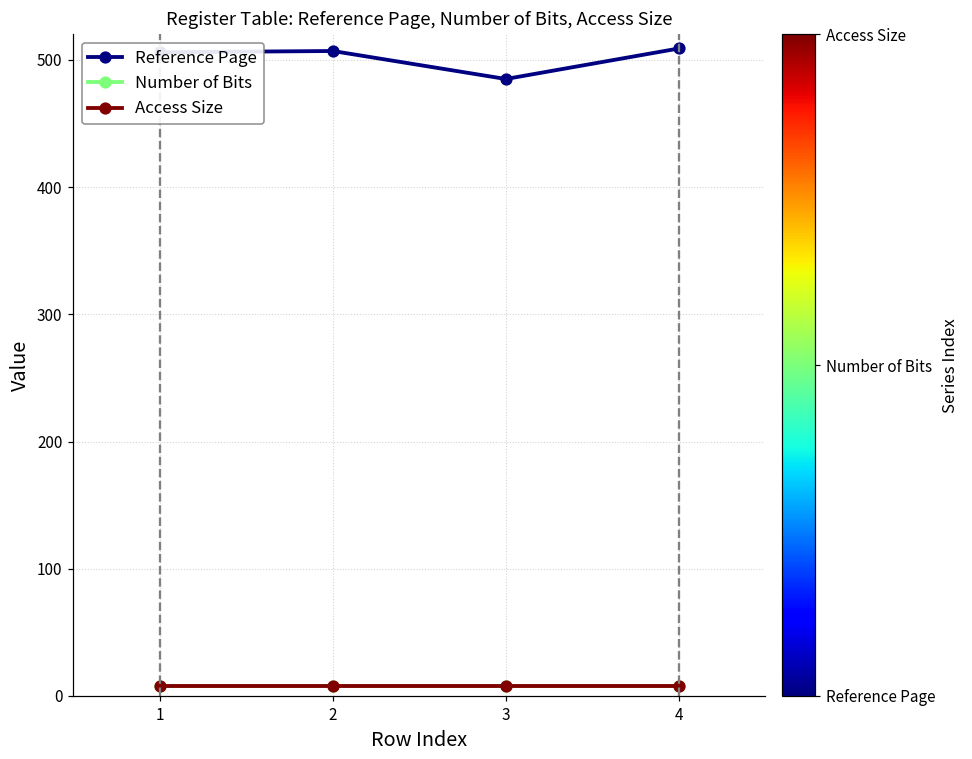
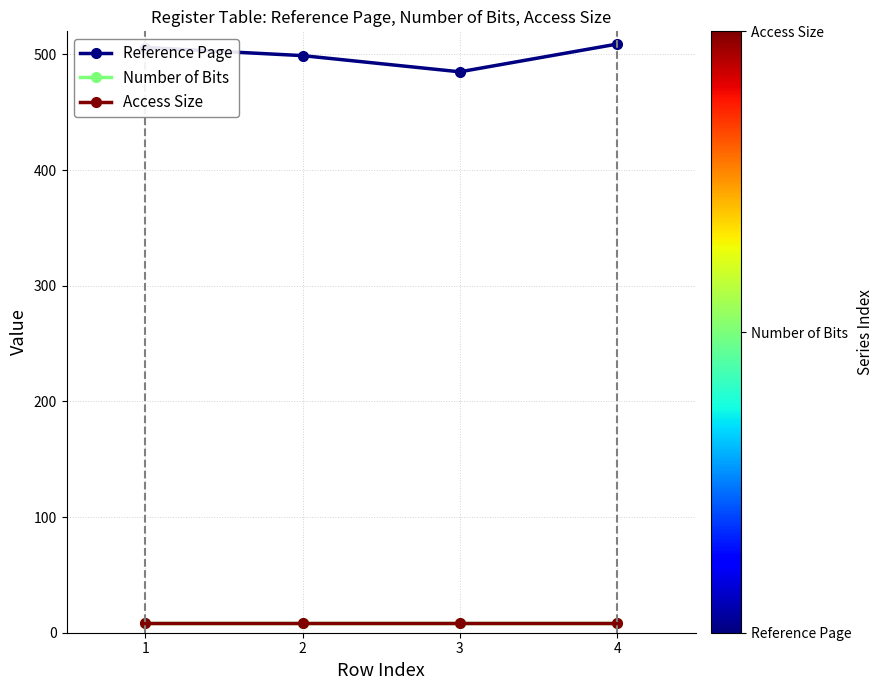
  {
    "Reference Page": {
-     "2": 507,
+     "2": 499,
      "3": 485,
      "4": 509
    },
    "Access Size": {
      "1": 8,
      "2": 8,
      "3": 8,
      "4": 8
    }
  }
